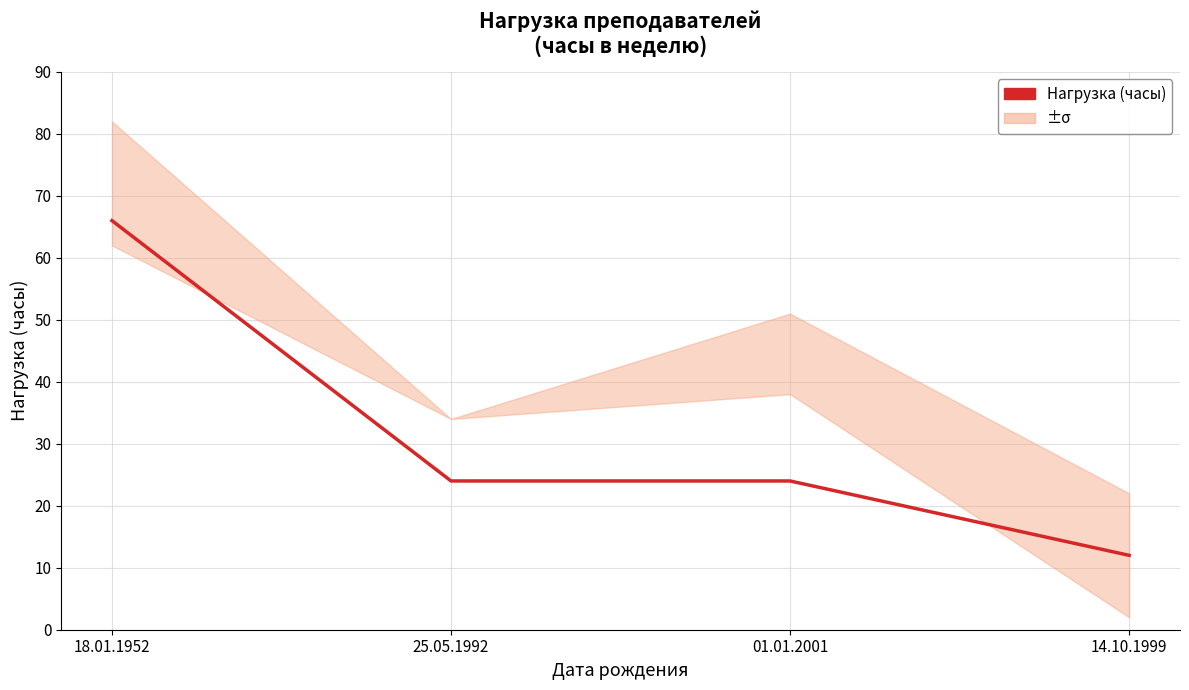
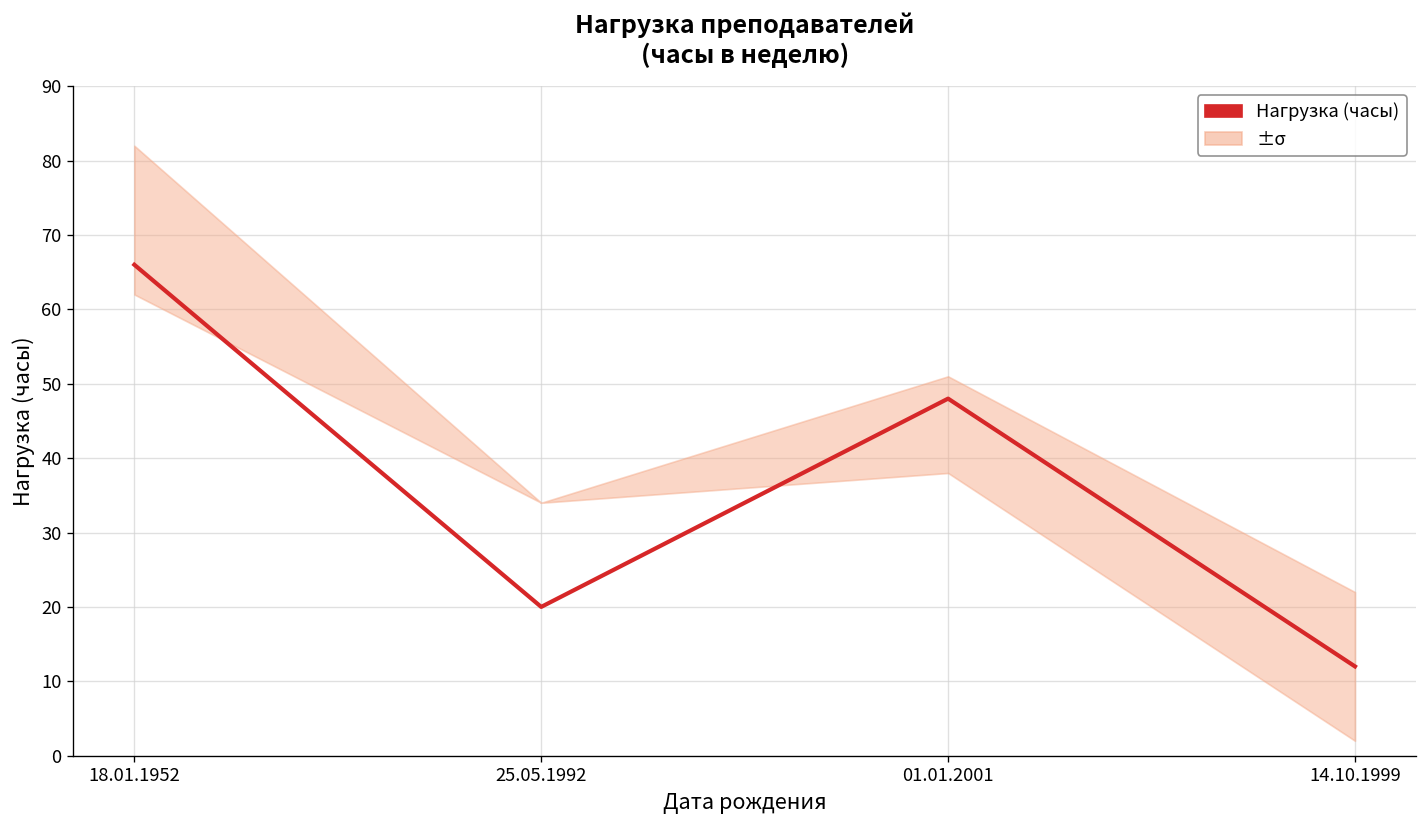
  {
    "Нагрузка (часы)": {
      "18.01.1952": 66,
-     "25.05.1992": 24,
-     "01.01.2001": 24,
+     "25.05.1992": 20,
+     "01.01.2001": 48,
      "14.10.1999": 12
    }
  }
